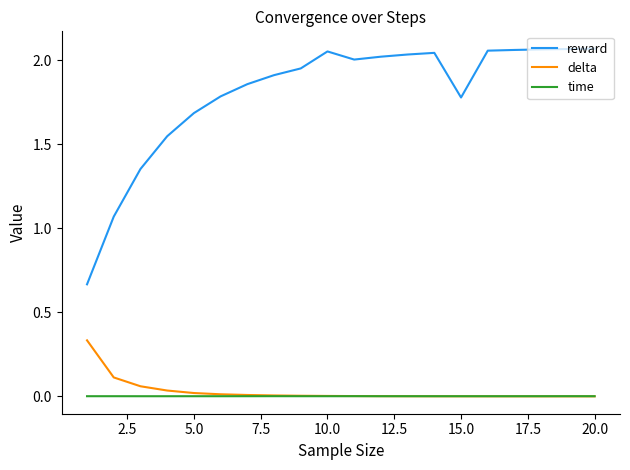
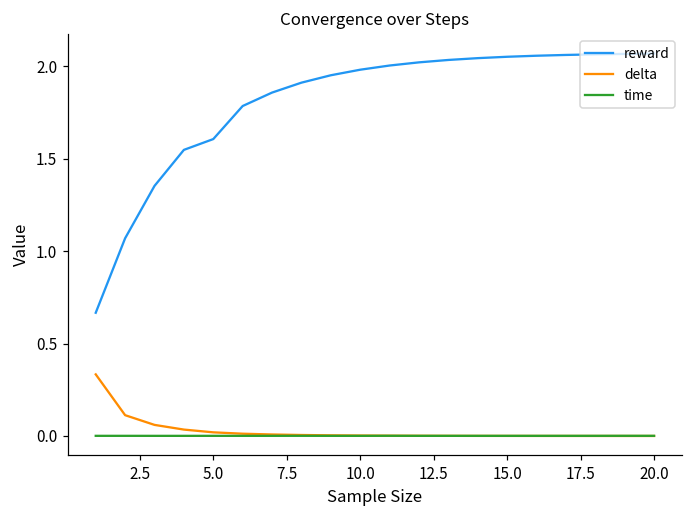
  {
    "reward": {
-     "5.0": 1.69,
-     "10.0": 2.05,
-     "15.0": 1.78
+     "5.0": 1.61,
+     "10.0": 1.98,
+     "15.0": 2.05
    },
    "delta": {
      "5.0": 0.02
    },
    "time": {
      "5.0": 0.00
    }
  }
